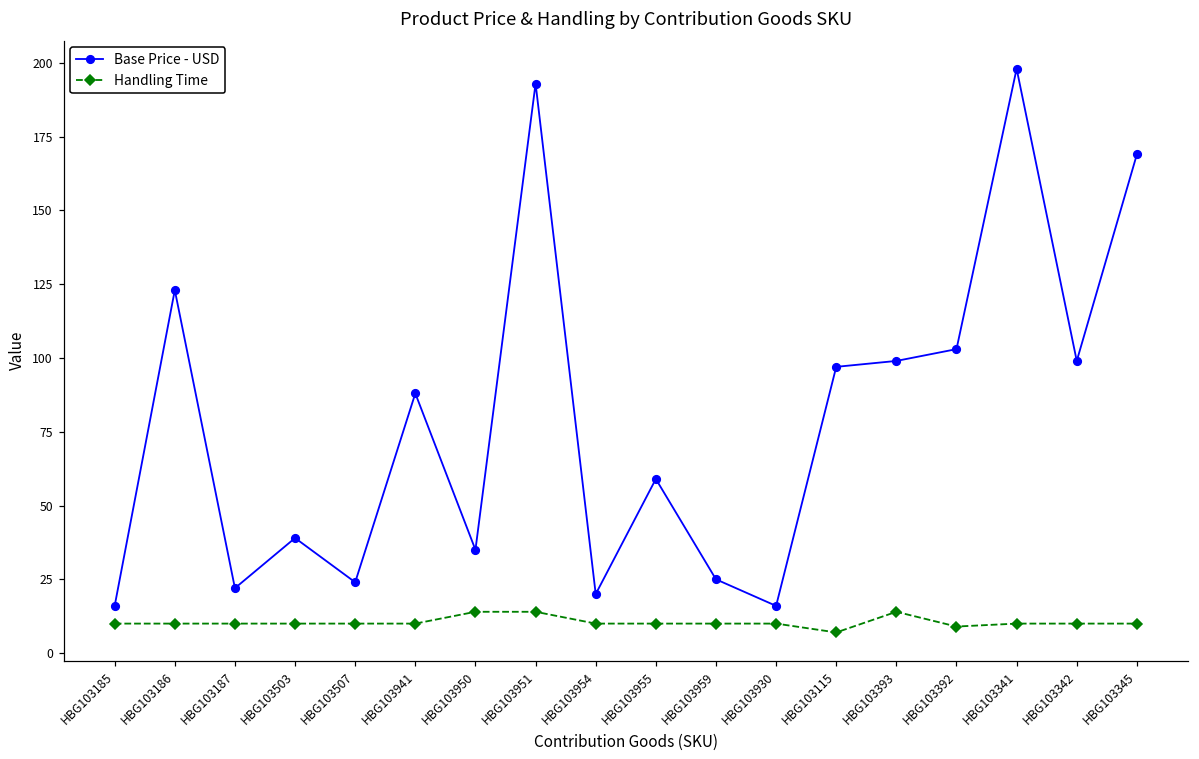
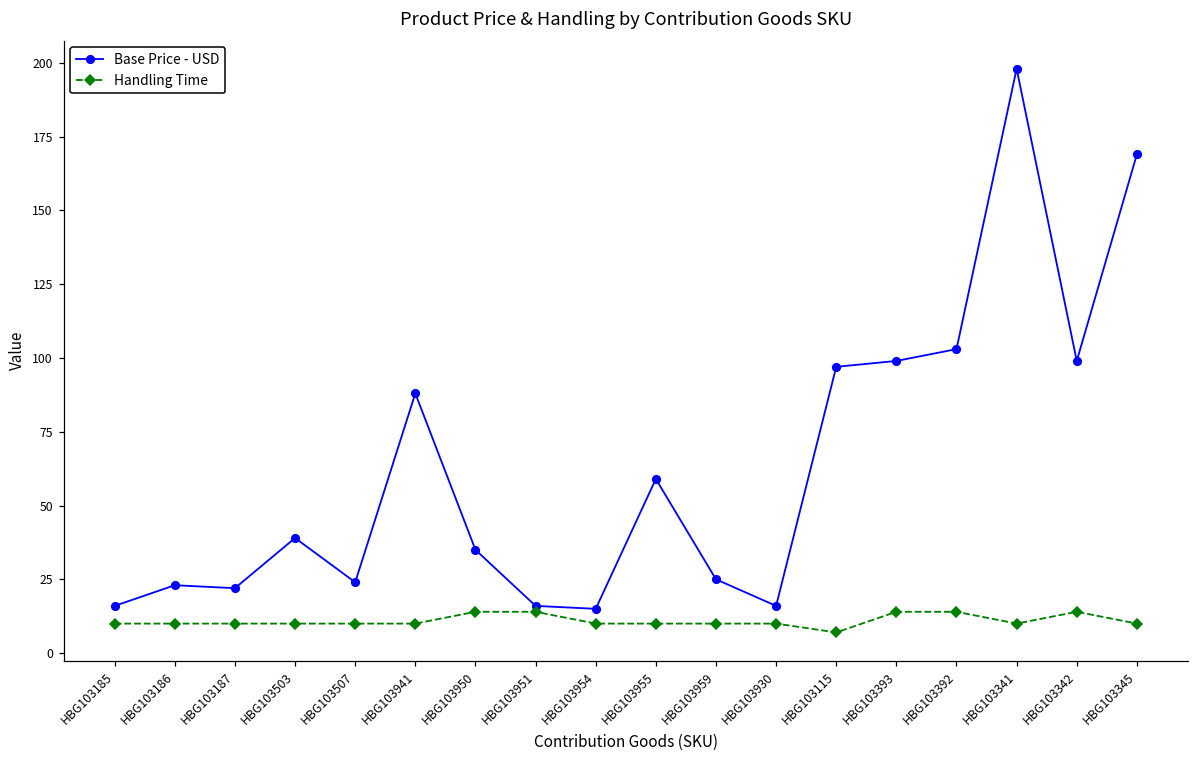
  {
    "Base Price - USD": {
      "HBG103185": 16,
-     "HBG103186": 123,
+     "HBG103186": 23,
      "HBG103187": 22,
      "HBG103503": 39,
      "HBG103507": 24,
      "HBG103941": 88,
      "HBG103950": 35,
-     "HBG103951": 193,
-     "HBG103954": 20,
+     "HBG103951": 16,
+     "HBG103954": 15,
      "HBG103955": 59,
      "HBG103959": 25,
      "HBG103930": 16,
      "HBG103115": 97,
      "HBG103393": 99,
      "HBG103392": 103,
      "HBG103341": 198,
      "HBG103342": 99,
      "HBG103345": 169
    },
    "Handling Time": {
      "HBG103185": 10,
      "HBG103186": 10,
      "HBG103187": 10,
      "HBG103503": 10,
      "HBG103507": 10,
      "HBG103941": 10,
      "HBG103950": 14,
      "HBG103951": 14,
      "HBG103954": 10,
      "HBG103955": 10,
      "HBG103959": 10,
      "HBG103930": 10,
      "HBG103115": 7,
      "HBG103393": 14,
-     "HBG103392": 9,
+     "HBG103392": 14,
      "HBG103341": 10,
-     "HBG103342": 10,
+     "HBG103342": 14,
      "HBG103345": 10
    }
  }
